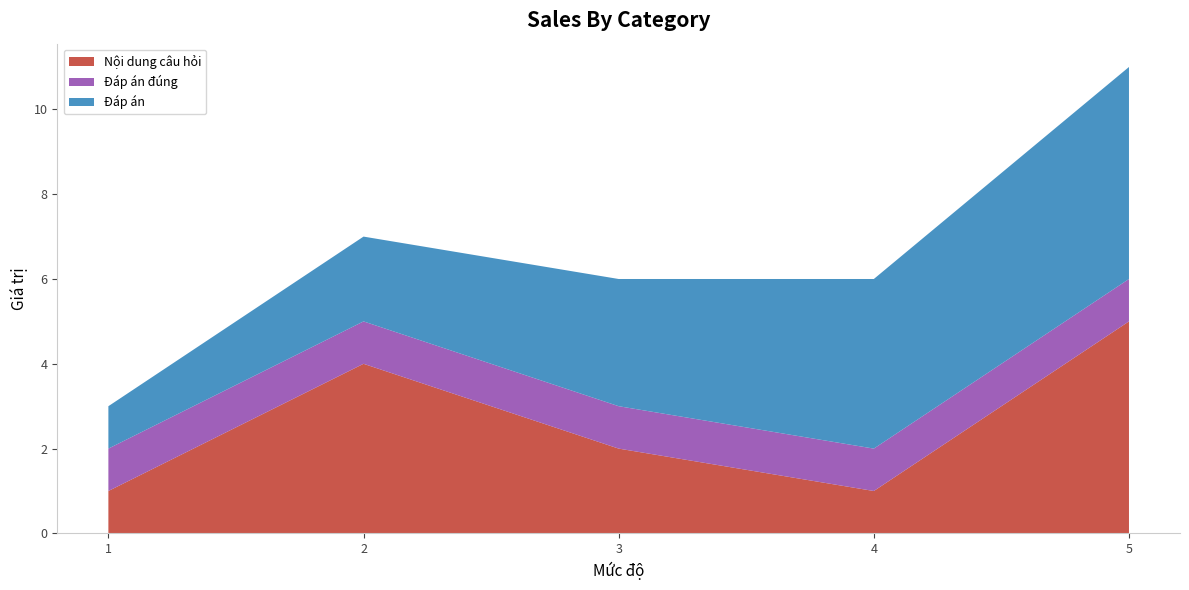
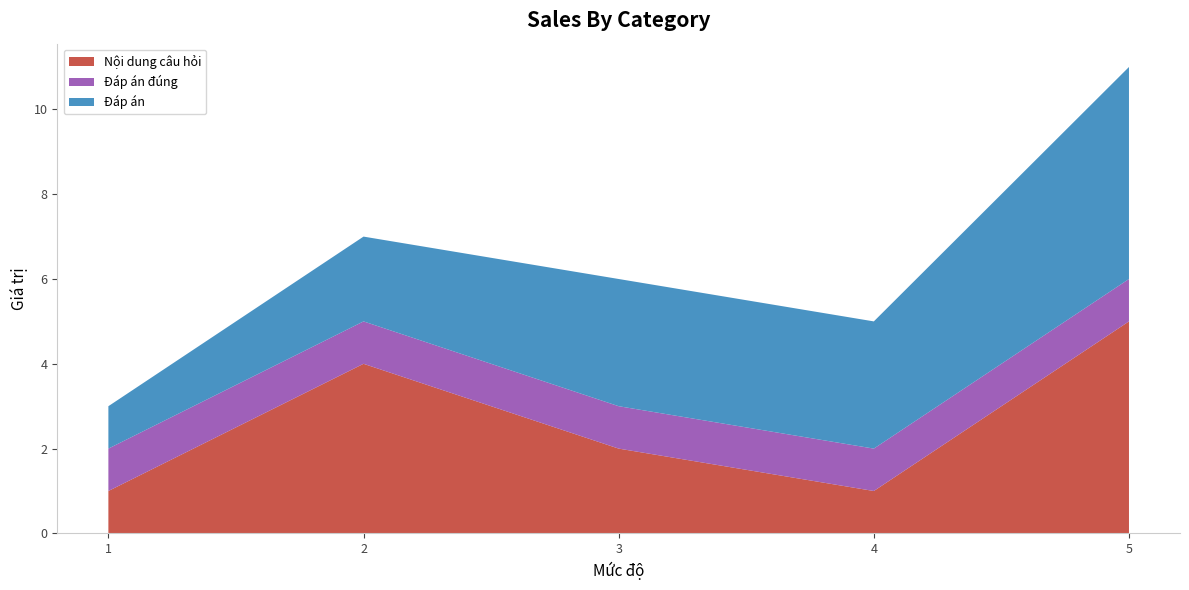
  {
    "Nội dung câu hỏi": {
      "1": 1,
      "2": 4,
      "3": 2,
      "4": 1,
      "5": 5
    },
    "Đáp án": {
      "1": 1,
      "2": 2,
      "3": 3,
-     "4": 4,
+     "4": 3,
      "5": 5
    }
  }
